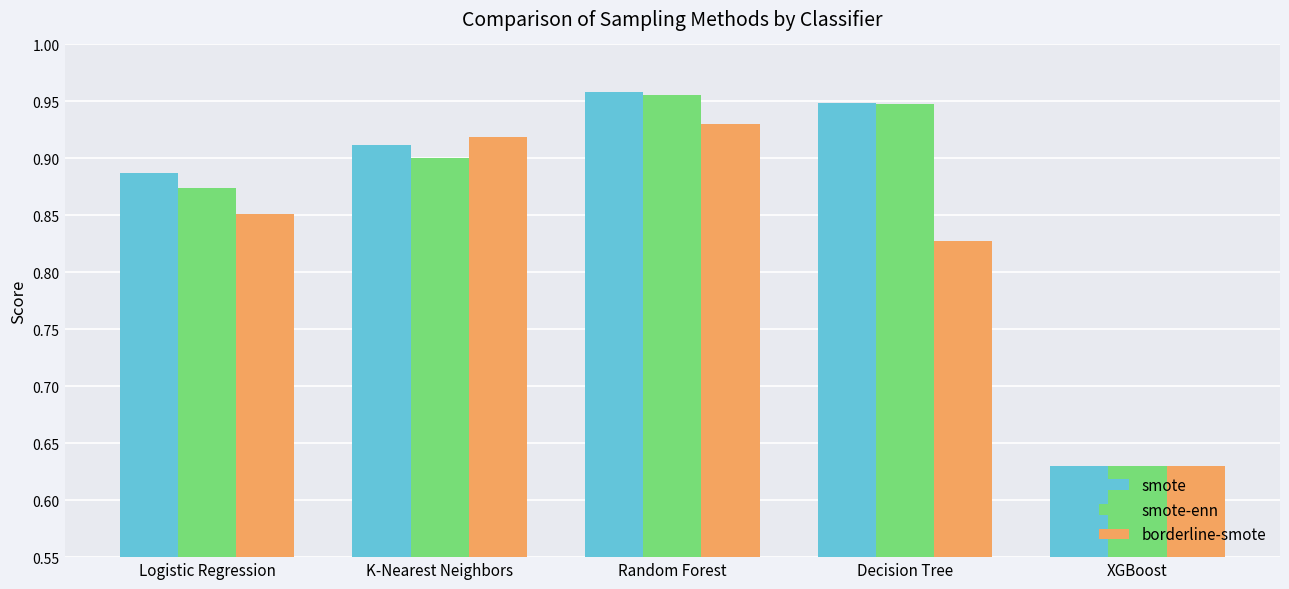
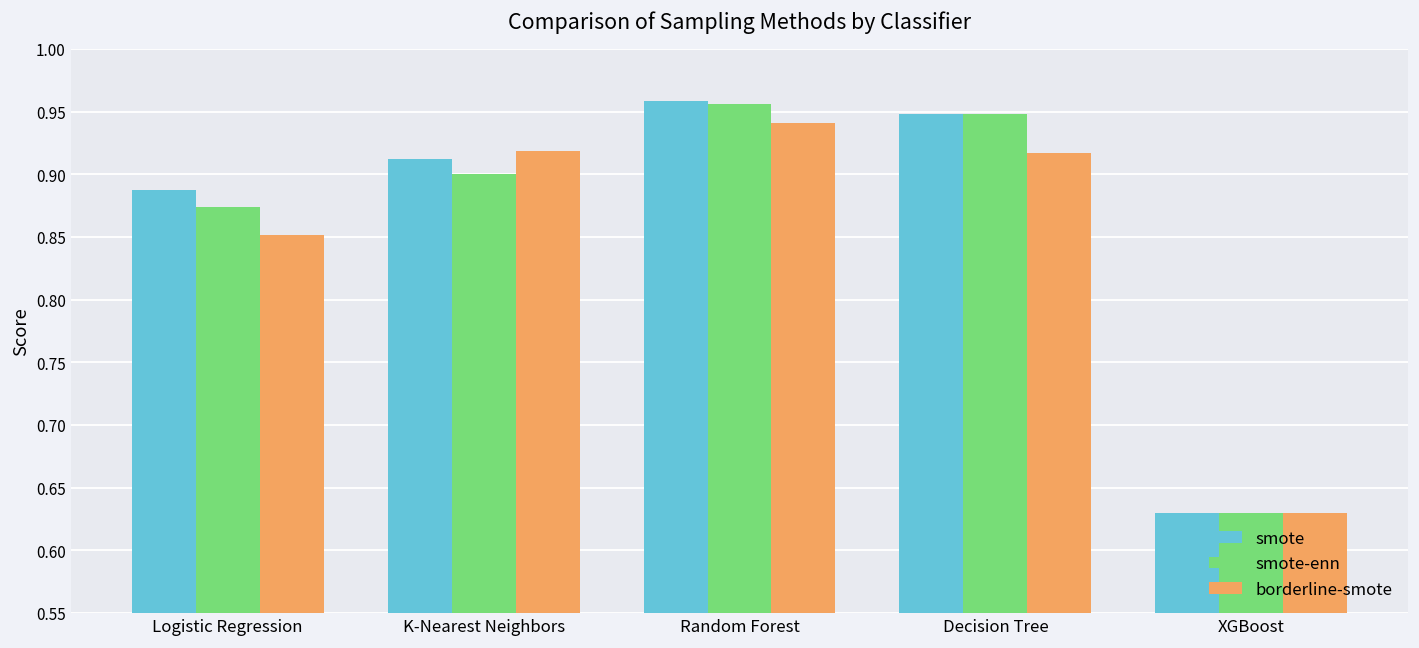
  {
    "smote": {
      "Logistic Regression": 0.887,
      "K-Nearest Neighbors": 0.912,
      "Random Forest": 0.958,
      "Decision Tree": 0.948,
      "XGBoost": 0.630
    },
    "smote-enn": {
      "Logistic Regression": 0.874,
      "K-Nearest Neighbors": 0.901,
      "Random Forest": 0.956,
      "Decision Tree": 0.948,
      "XGBoost": 0.630
    },
    "borderline-smote": {
      "Logistic Regression": 0.851,
      "K-Nearest Neighbors": 0.918,
-     "Random Forest": 0.930,
-     "Decision Tree": 0.827,
+     "Random Forest": 0.941,
+     "Decision Tree": 0.917,
      "XGBoost": 0.630
    }
  }
